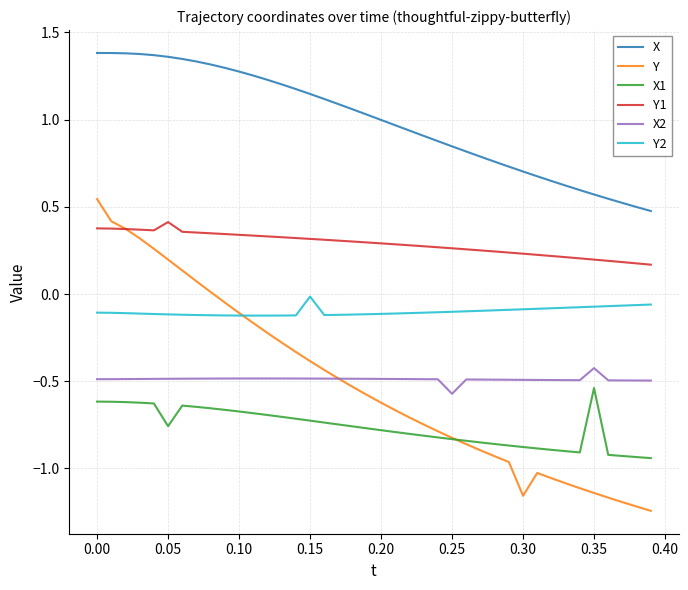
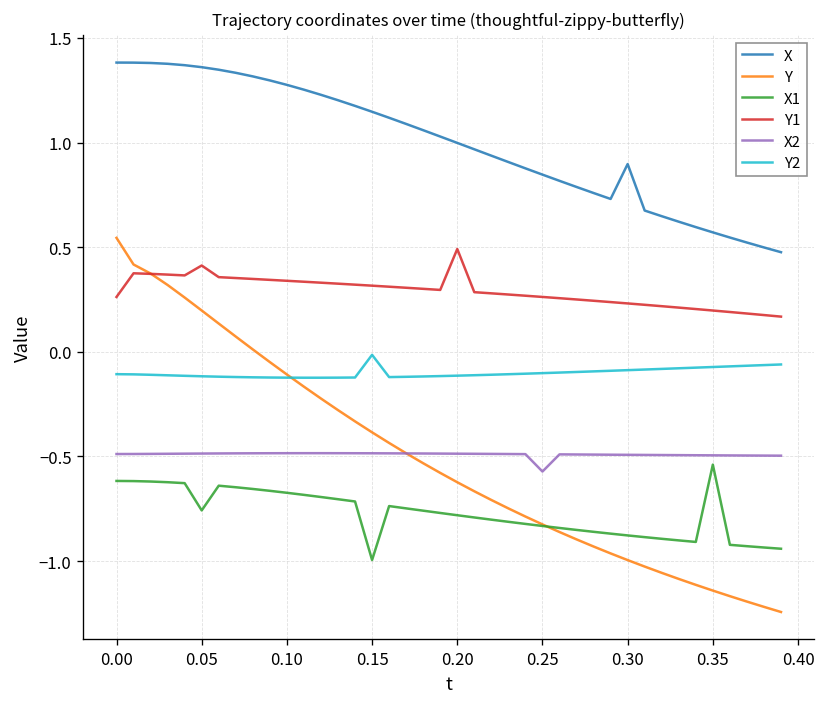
  {
    "X": {
      "0.00": 1.38,
      "0.05": 1.36,
      "0.10": 1.28,
      "0.15": 1.15,
      "0.20": 1.00,
      "0.25": 0.85,
-     "0.30": 0.70,
+     "0.30": 0.90,
      "0.35": 0.57
    },
    "Y": {
      "0.00": 0.54,
      "0.05": 0.20,
      "0.10": -0.11,
      "0.15": -0.38,
      "0.20": -0.62,
-     "0.30": -1.16,
+     "0.30": -1.00,
      "0.35": -1.14
    },
    "X1": {
      "0.00": -0.62,
      "0.05": -0.76,
      "0.10": -0.67,
-     "0.15": -0.73,
+     "0.15": -0.99,
      "0.20": -0.78,
      "0.30": -0.88,
      "0.35": -0.54
    },
    "Y1": {
-     "0.00": 0.38,
+     "0.00": 0.26,
      "0.05": 0.41,
      "0.10": 0.34,
      "0.15": 0.32,
-     "0.20": 0.29,
+     "0.20": 0.49,
      "0.25": 0.26,
      "0.30": 0.23,
      "0.35": 0.20
    },
    "X2": {
      "0.00": -0.49,
      "0.05": -0.49,
      "0.10": -0.48,
      "0.15": -0.48,
      "0.20": -0.49,
      "0.25": -0.57,
      "0.30": -0.49,
-     "0.35": -0.42
+     "0.35": -0.49
    },
    "Y2": {
      "0.00": -0.11,
      "0.05": -0.12,
      "0.10": -0.12,
      "0.15": -0.01,
      "0.20": -0.11,
      "0.25": -0.10,
      "0.30": -0.09,
      "0.35": -0.07
    }
  }
